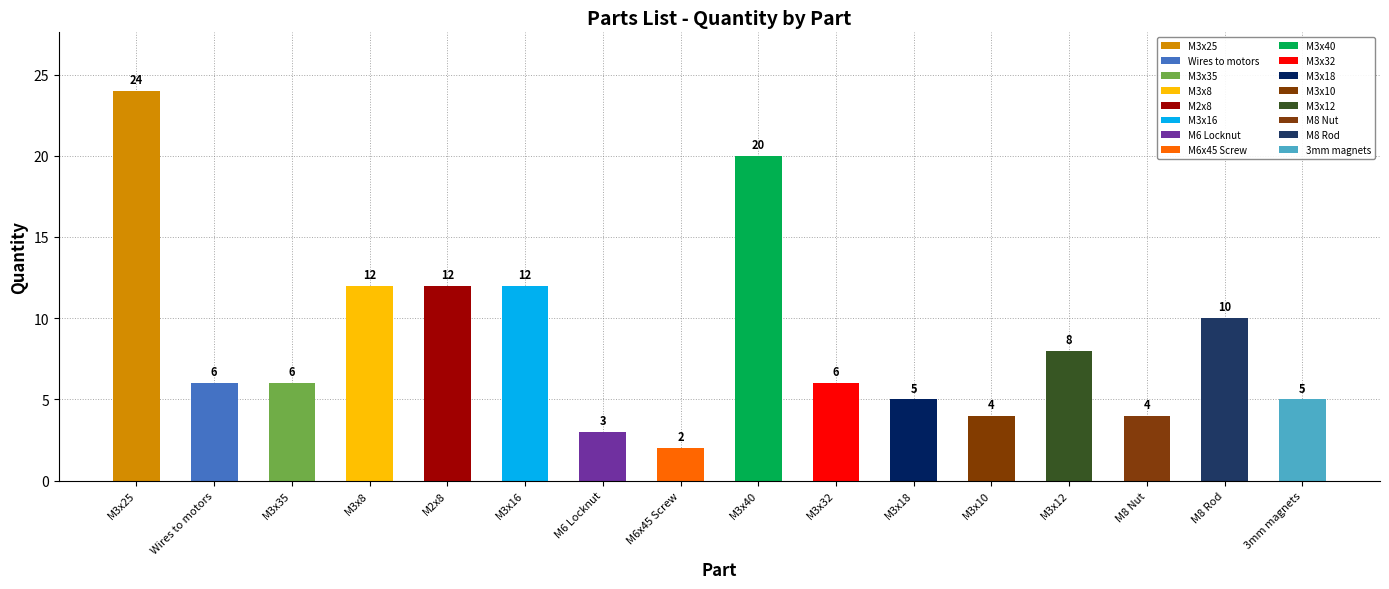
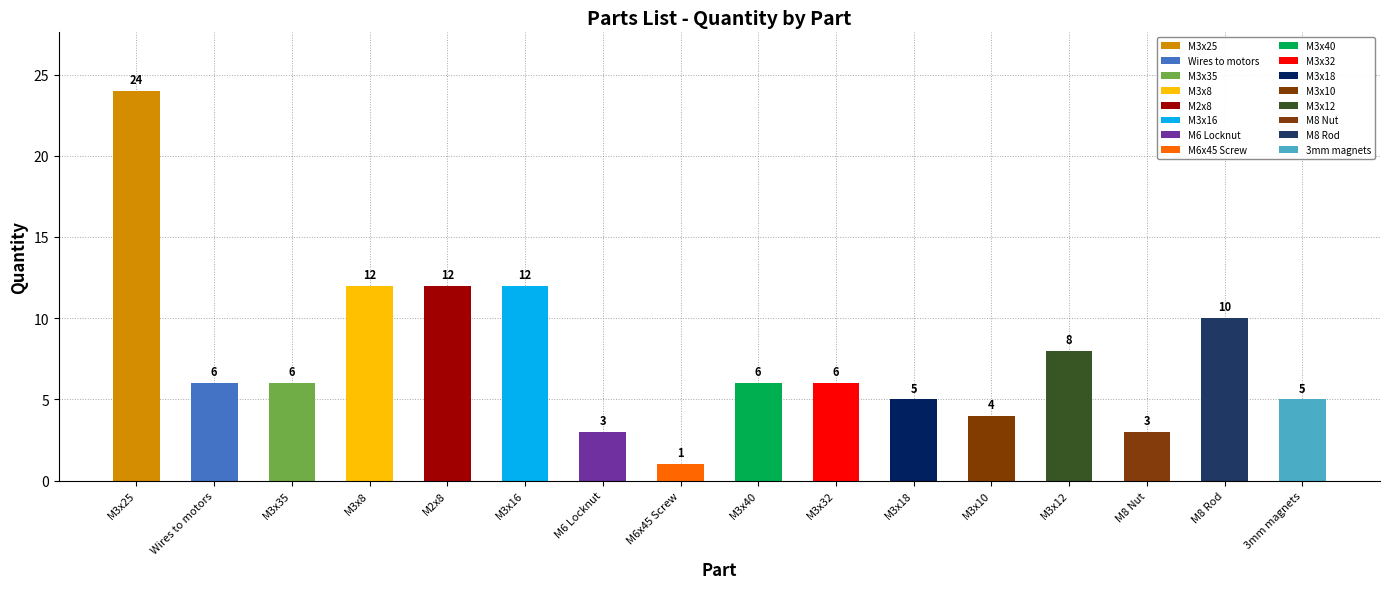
  {
    "M3x25": 24,
    "Wires to motors": 6,
    "M3x35": 6,
    "M3x8": 12,
    "M2x8": 12,
    "M3x16": 12,
    "M6 Locknut": 3,
-   "M6x45 Screw": 2,
-   "M3x40": 20,
+   "M6x45 Screw": 1,
+   "M3x40": 6,
    "M3x32": 6,
    "M3x18": 5,
    "M3x10": 4,
    "M3x12": 8,
-   "M8 Nut": 4,
+   "M8 Nut": 3,
    "M8 Rod": 10,
    "3mm magnets": 5
  }
